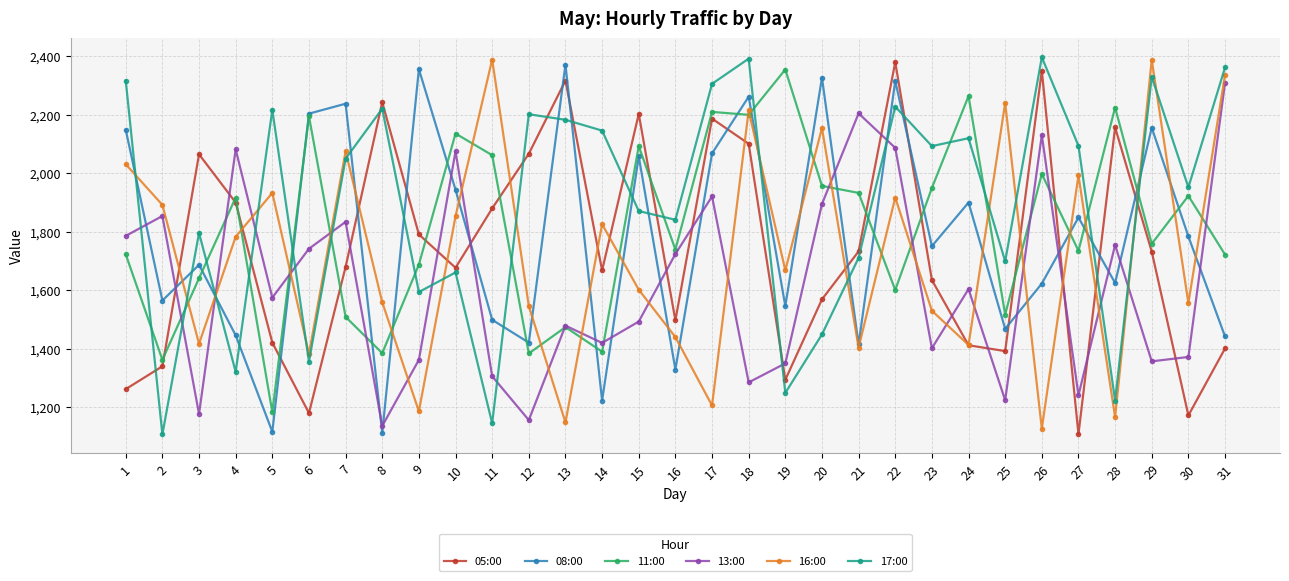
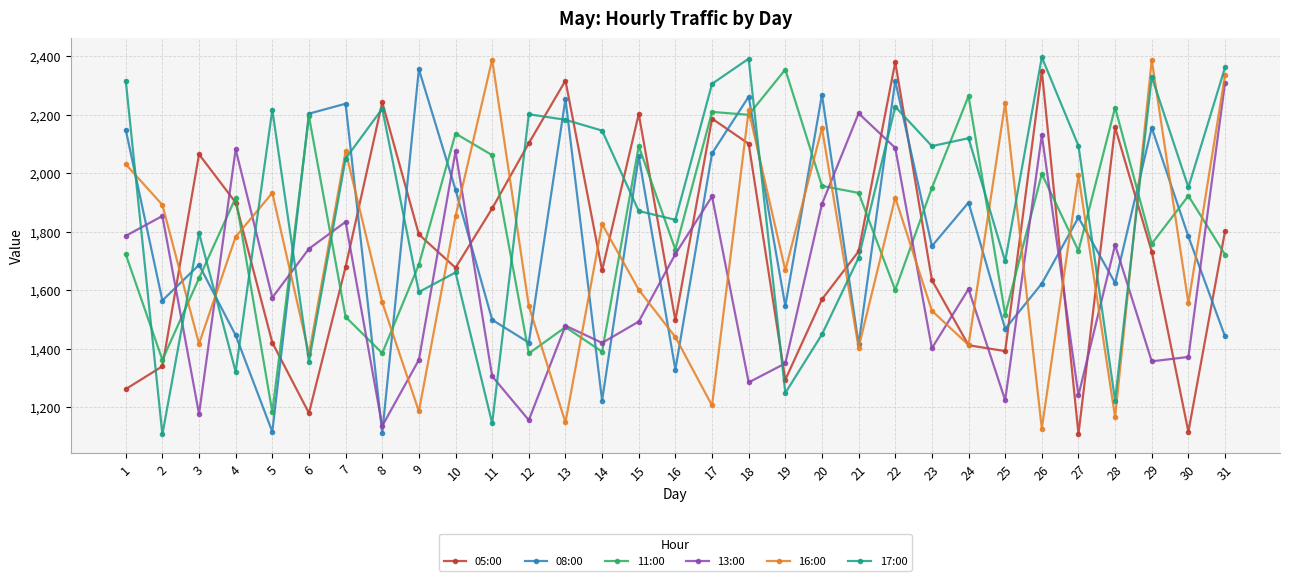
  {
    "05:00": {
      "1": "1,260",
      "2": "1,340",
      "3": "2,070",
      "4": "1,900",
      "5": "1,420",
      "6": "1,180",
      "7": "1,680",
      "8": "2,240",
      "9": "1,790",
      "10": "1,680",
      "11": "1,880",
-     "12": "2,070",
+     "12": "2,100",
      "13": "2,320",
      "14": "1,670",
      "15": "2,200",
      "16": "1,500",
      "17": "2,190",
      "18": "2,100",
      "19": "1,290",
      "20": "1,570",
      "21": "1,730",
      "22": "2,380",
      "23": "1,640",
      "25": "1,390",
      "26": "2,350",
      "27": "1,110",
      "28": "2,160",
      "29": "1,730",
-     "30": "1,170",
-     "31": "1,400"
+     "30": "1,120",
+     "31": "1,800"
    },
    "08:00": {
      "1": "2,150",
      "2": "1,570",
      "3": "1,690",
      "4": "1,450",
      "5": "1,120",
      "6": "2,200",
      "7": "2,240",
      "8": "1,110",
      "9": "2,360",
      "10": "1,940",
      "11": "1,500",
      "12": "1,420",
-     "13": "2,370",
+     "13": "2,250",
      "14": "1,220",
      "15": "2,060",
      "16": "1,330",
      "17": "2,070",
      "18": "2,260",
      "19": "1,550",
-     "20": "2,330",
+     "20": "2,270",
      "21": "1,420",
      "22": "2,320",
      "23": "1,750",
      "24": "1,900",
      "25": "1,470",
      "26": "1,620",
      "27": "1,850",
      "28": "1,630",
      "29": "2,160",
      "30": "1,780",
      "31": "1,440"
    },
    "13:00": {
      "1": "1,790",
      "2": "1,850",
      "3": "1,180",
      "4": "2,080",
      "5": "1,580",
      "6": "1,740",
      "7": "1,830",
      "8": "1,140",
      "9": "1,360",
      "10": "2,080",
      "11": "1,310",
      "12": "1,160",
      "14": "1,420",
      "15": "1,490",
      "16": "1,720",
      "17": "1,920",
      "18": "1,290",
      "19": "1,350",
      "20": "1,900",
      "21": "2,210",
      "22": "2,090",
      "23": "1,400",
      "24": "1,600",
      "25": "1,220",
      "26": "2,130",
      "27": "1,240",
      "28": "1,760",
      "29": "1,360",
      "30": "1,370",
      "31": "2,310"
    },
    "16:00": {
      "1": "2,030",
      "2": "1,890",
      "3": "1,420",
      "4": "1,780",
      "5": "1,930",
      "6": "1,380",
      "7": "2,080",
      "8": "1,560",
      "9": "1,190",
      "10": "1,850",
      "11": "2,390",
      "12": "1,550",
      "13": "1,150",
      "14": "1,830",
      "15": "1,600",
      "16": "1,440",
      "17": "1,210",
      "18": "2,220",
      "19": "1,670",
      "20": "2,160",
      "21": "1,400",
      "22": "1,920",
      "23": "1,530",
      "25": "2,240",
      "26": "1,130",
      "27": "1,990",
      "28": "1,170",
      "29": "2,390",
      "30": "1,560",
      "31": "2,340"
    }
  }
